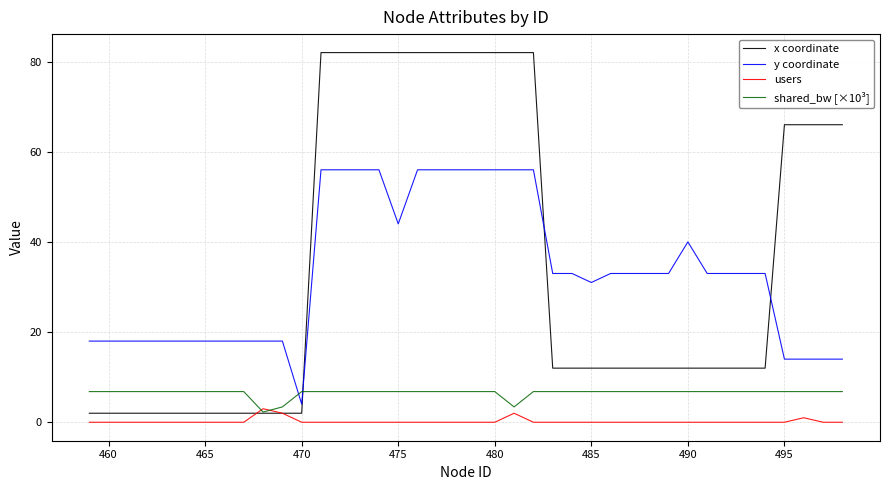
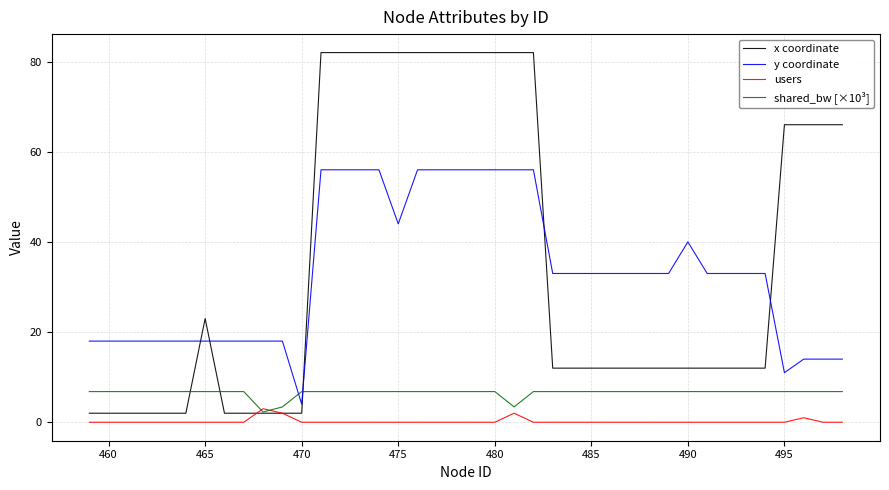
  {
    "x coordinate": {
      "460": 2,
-     "465": 2,
+     "465": 23,
      "470": 2,
      "475": 82,
      "480": 82,
      "485": 12,
      "490": 12,
      "495": 66
    },
    "y coordinate": {
      "460": 18,
      "465": 18,
      "470": 4,
      "475": 44,
      "480": 56,
-     "485": 31,
+     "485": 33,
      "490": 40,
-     "495": 14
+     "495": 11
    },
    "users": {
      "460": 0,
      "465": 0,
      "470": 0,
      "475": 0,
      "480": 0,
      "485": 0,
      "490": 0,
      "495": 0
    },
    "shared_bw [×10³]": {
      "460": 7,
      "465": 7,
      "470": 7,
      "475": 7,
      "480": 7,
      "485": 7,
      "490": 7,
      "495": 7
    }
  }
